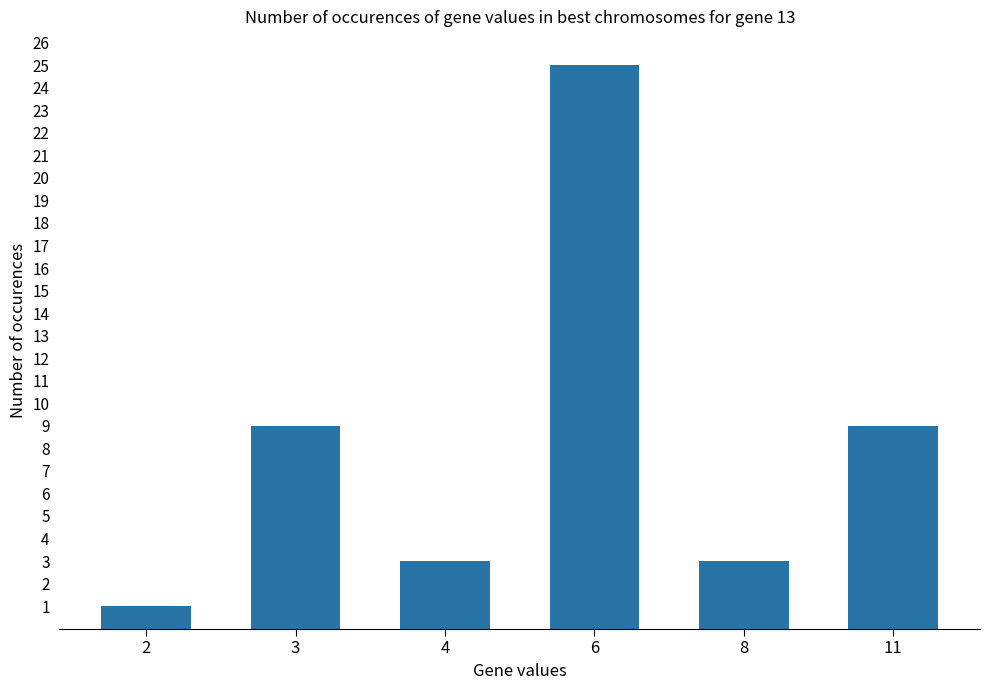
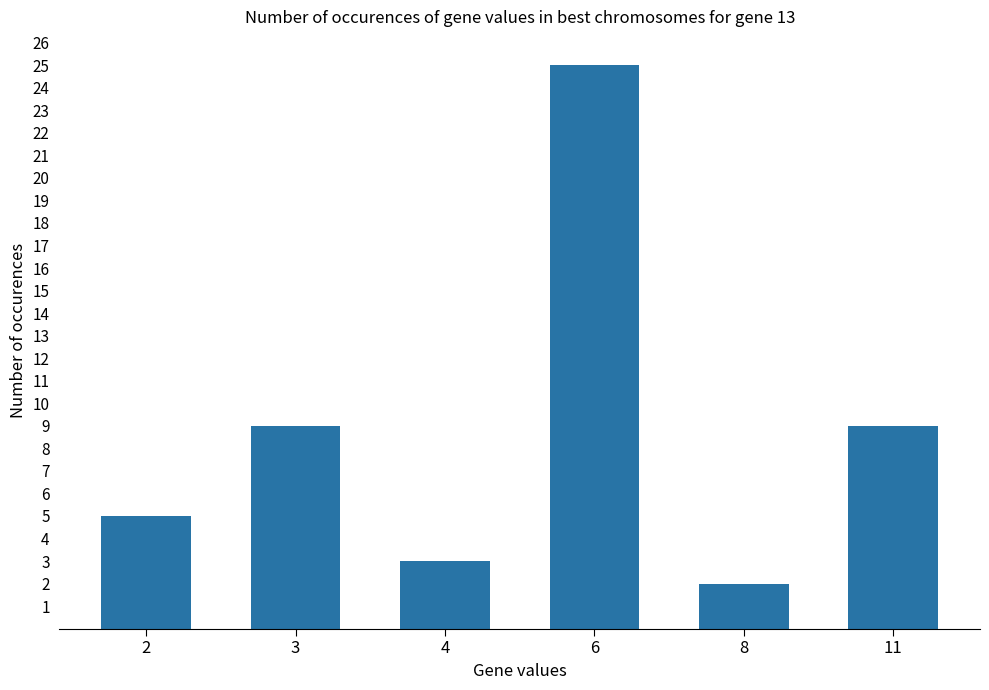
  {
-   "2": 1,
+   "2": 5,
    "3": 9,
    "4": 3,
    "6": 25,
-   "8": 3,
+   "8": 2,
    "11": 9
  }
